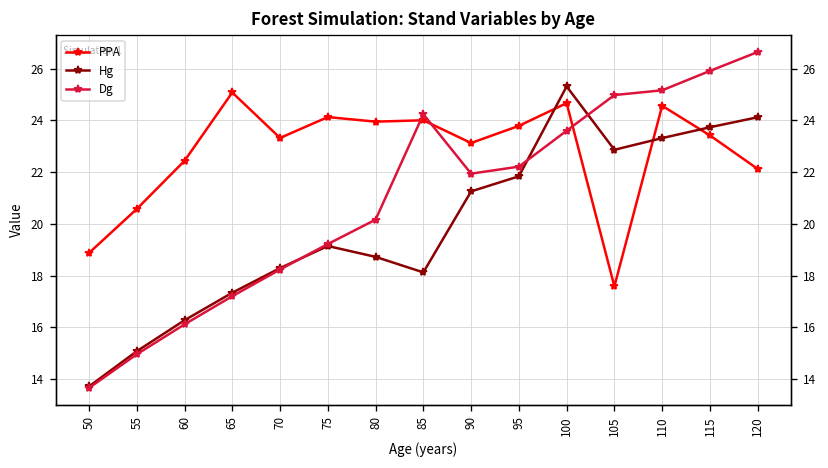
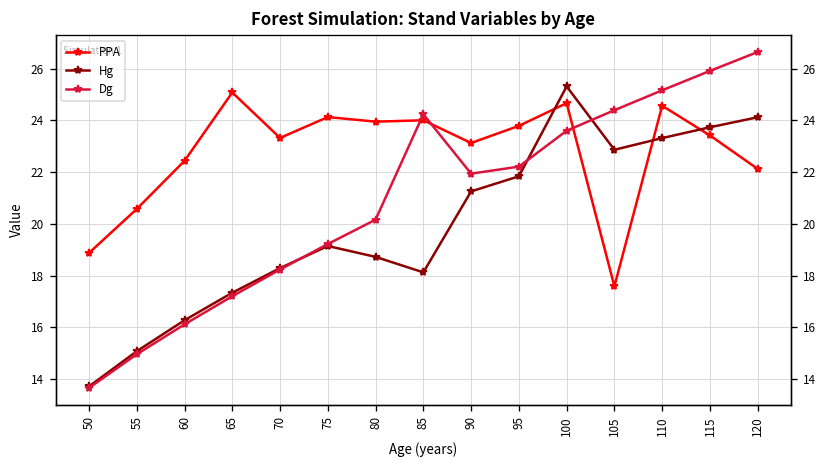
  {
    "PPA": {
      "50": 18.9,
      "55": 20.6,
      "60": 22.4,
      "65": 25.1,
      "70": 23.3,
      "75": 24.1,
      "80": 23.9,
      "85": 24.0,
      "90": 23.1,
      "95": 23.8,
      "100": 24.7,
      "105": 17.6,
      "110": 24.6,
      "115": 23.4,
      "120": 22.1
    },
    "Hg": {
      "55": 15.1,
      "60": 16.3,
      "65": 17.3,
      "80": 18.7,
      "85": 18.1,
      "90": 21.3,
      "95": 21.8,
      "100": 25.3,
      "105": 22.9,
      "110": 23.3,
      "115": 23.7,
      "120": 24.1
    },
    "Dg": {
      "55": 15.0,
      "60": 16.1,
      "65": 17.2,
      "80": 20.2,
      "85": 24.2,
      "90": 21.9,
      "95": 22.2,
      "100": 23.6,
-     "105": 25.0,
+     "105": 24.4,
      "110": 25.2,
      "115": 25.9,
      "120": 26.6
    }
  }
